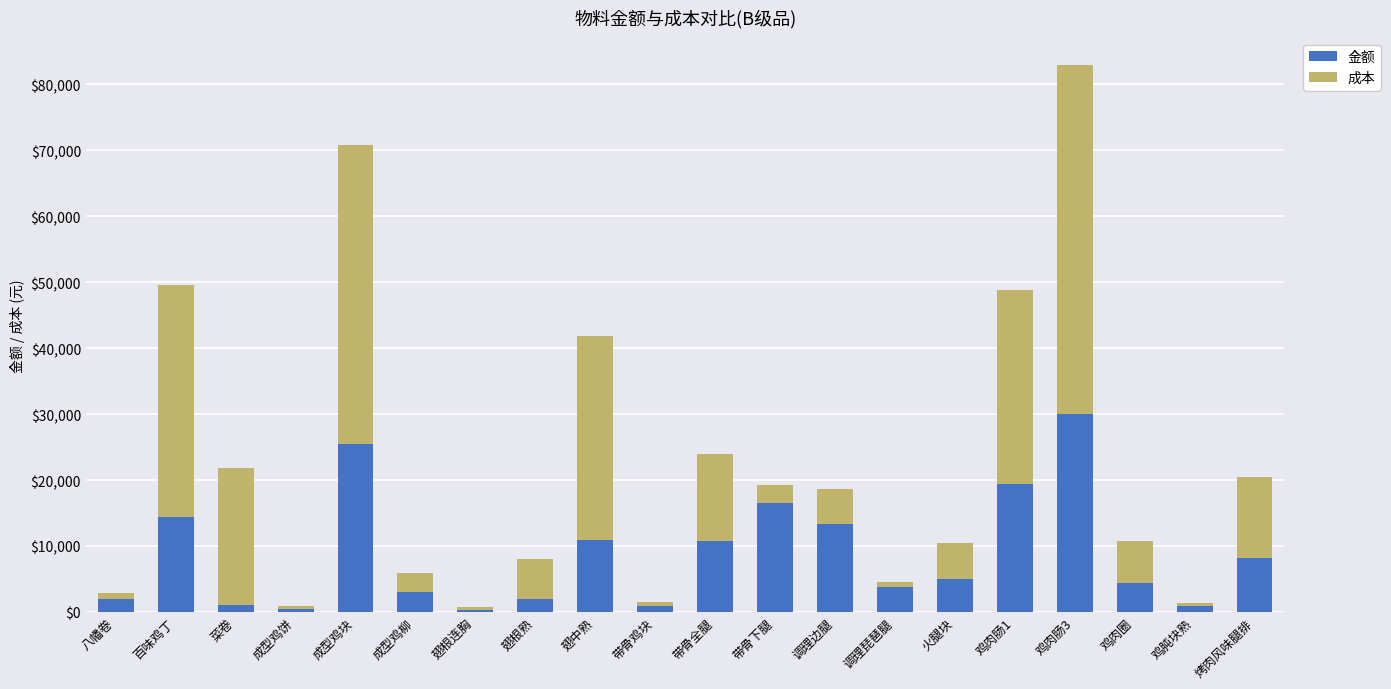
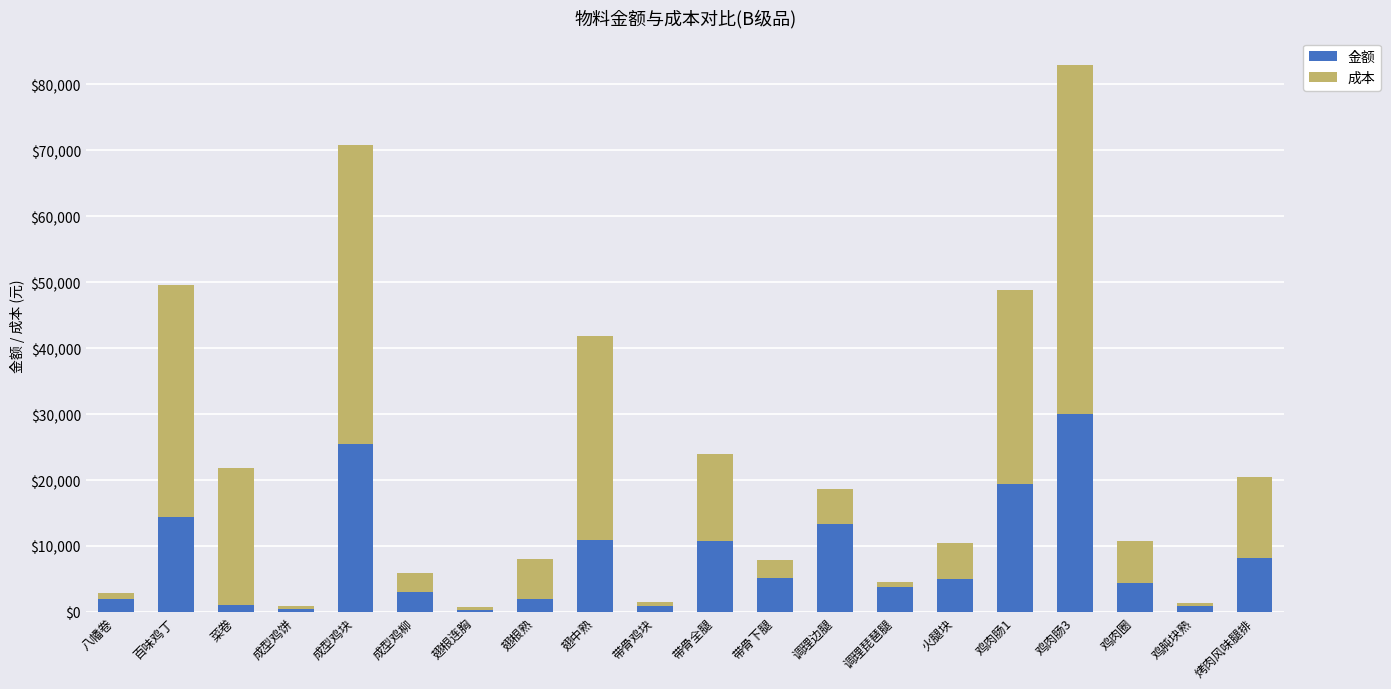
  {
    "金额": {
      "八幡卷": "$2,000",
      "百味鸡丁": "$14,000",
      "菜卷": "$1,000",
      "成型鸡饼": "$0",
      "成型鸡块": "$25,000",
      "成型鸡柳": "$3,000",
      "翅根熟": "$2,000",
      "翅中熟": "$11,000",
      "带骨鸡块": "$1,000",
      "带骨全腿": "$11,000",
-     "带骨下腿": "$17,000",
+     "带骨下腿": "$5,000",
      "调理边腿": "$13,000",
      "调理琵琶腿": "$4,000",
      "火腿块": "$5,000",
      "鸡肉肠1": "$19,000",
      "鸡肉肠3": "$30,000",
      "鸡肉圈": "$4,000",
      "鸡肫块熟": "$1,000",
      "烤肉风味腿排": "$8,000"
    },
    "成本": {
      "八幡卷": "$1,000",
      "百味鸡丁": "$35,000",
      "菜卷": "$21,000",
      "成型鸡饼": "$0",
      "成型鸡块": "$45,000",
      "成型鸡柳": "$3,000",
      "翅根熟": "$6,000",
      "翅中熟": "$31,000",
      "带骨鸡块": "$1,000",
      "带骨全腿": "$13,000",
      "带骨下腿": "$3,000",
      "调理边腿": "$5,000",
      "调理琵琶腿": "$1,000",
      "火腿块": "$6,000",
      "鸡肉肠1": "$29,000",
      "鸡肉肠3": "$53,000",
      "鸡肉圈": "$6,000",
      "鸡肫块熟": "$0",
      "烤肉风味腿排": "$12,000"
    }
  }
